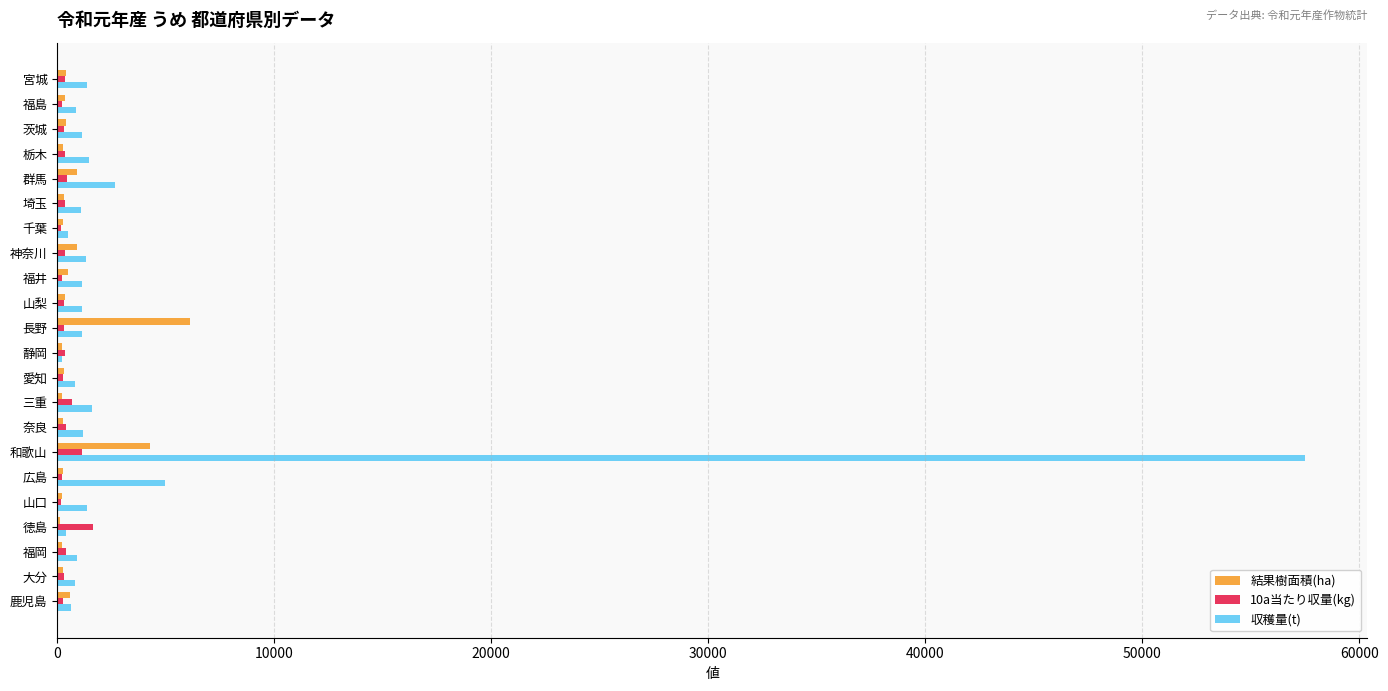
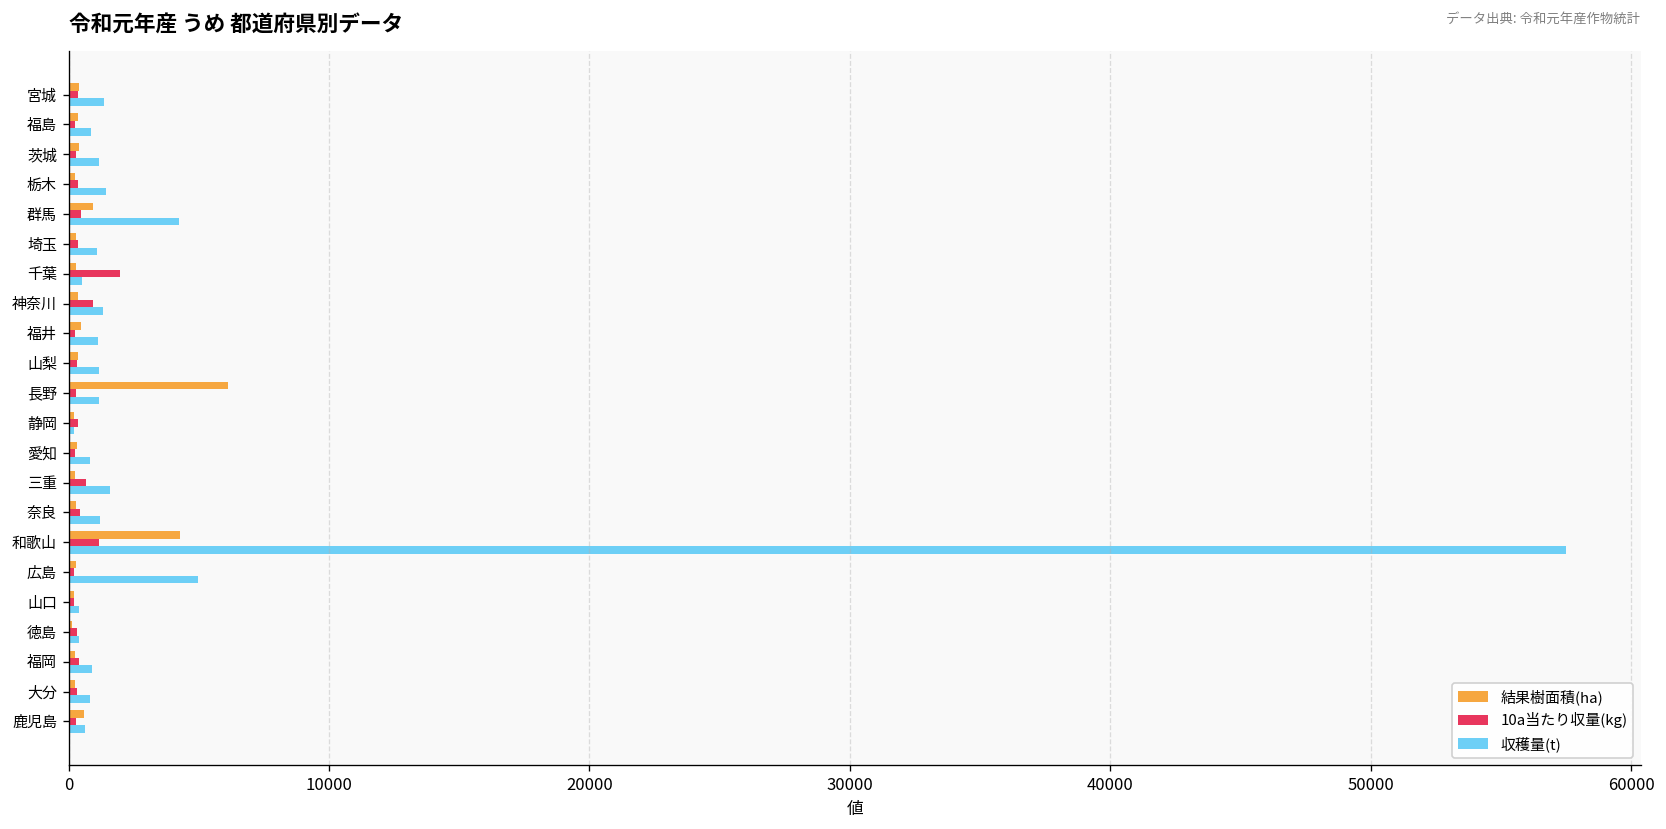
  {
    "結果樹面積(ha)": {
      "宮城": 400,
      "福島": 400,
      "茨城": 400,
      "栃木": 300,
      "群馬": 900,
      "埼玉": 300,
      "千葉": 300,
-     "神奈川": 900,
+     "神奈川": 400,
      "福井": 500,
      "山梨": 400,
      "長野": 6100,
      "静岡": 200,
      "愛知": 300,
      "三重": 200,
      "奈良": 300,
      "和歌山": 4300,
      "広島": 300,
      "山口": 200,
      "徳島": 100,
      "福岡": 200,
      "大分": 300,
      "鹿児島": 600
    },
    "10a当たり収量(kg)": {
      "宮城": 400,
      "福島": 200,
      "茨城": 300,
      "栃木": 400,
      "群馬": 500,
      "埼玉": 400,
-     "千葉": 200,
-     "神奈川": 400,
+     "千葉": 2000,
+     "神奈川": 900,
      "福井": 200,
      "山梨": 300,
      "長野": 300,
      "静岡": 400,
      "愛知": 200,
      "三重": 700,
      "奈良": 400,
      "和歌山": 1200,
      "広島": 200,
      "山口": 200,
-     "徳島": 1700,
+     "徳島": 300,
      "福岡": 400,
      "大分": 300,
      "鹿児島": 300
    },
    "収穫量(t)": {
      "宮城": 1400,
      "福島": 900,
      "茨城": 1200,
      "栃木": 1400,
-     "群馬": 2700,
+     "群馬": 4200,
      "埼玉": 1100,
      "千葉": 500,
      "神奈川": 1300,
      "福井": 1100,
      "山梨": 1200,
      "長野": 1200,
      "静岡": 200,
      "愛知": 800,
      "三重": 1600,
      "奈良": 1200,
      "和歌山": 57500,
      "広島": 5000,
-     "山口": 1400,
+     "山口": 400,
      "徳島": 400,
      "福岡": 900,
      "大分": 800,
      "鹿児島": 600
    }
  }
